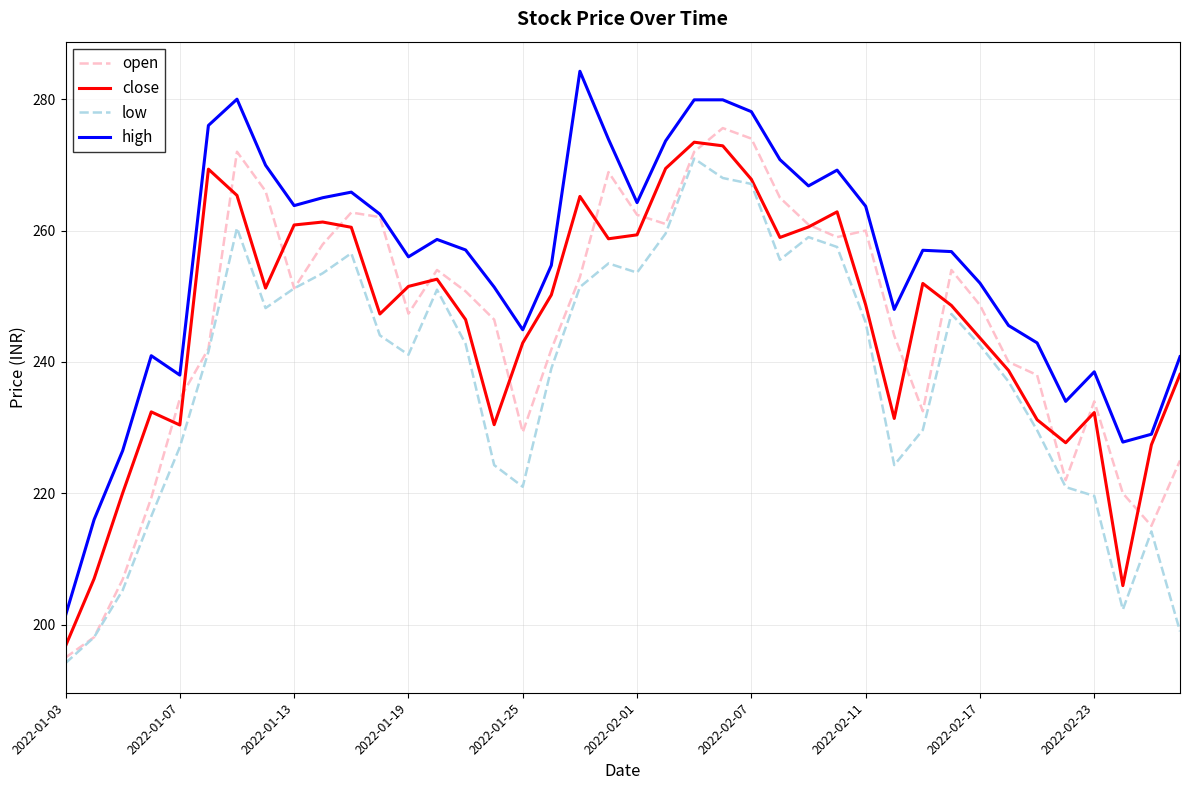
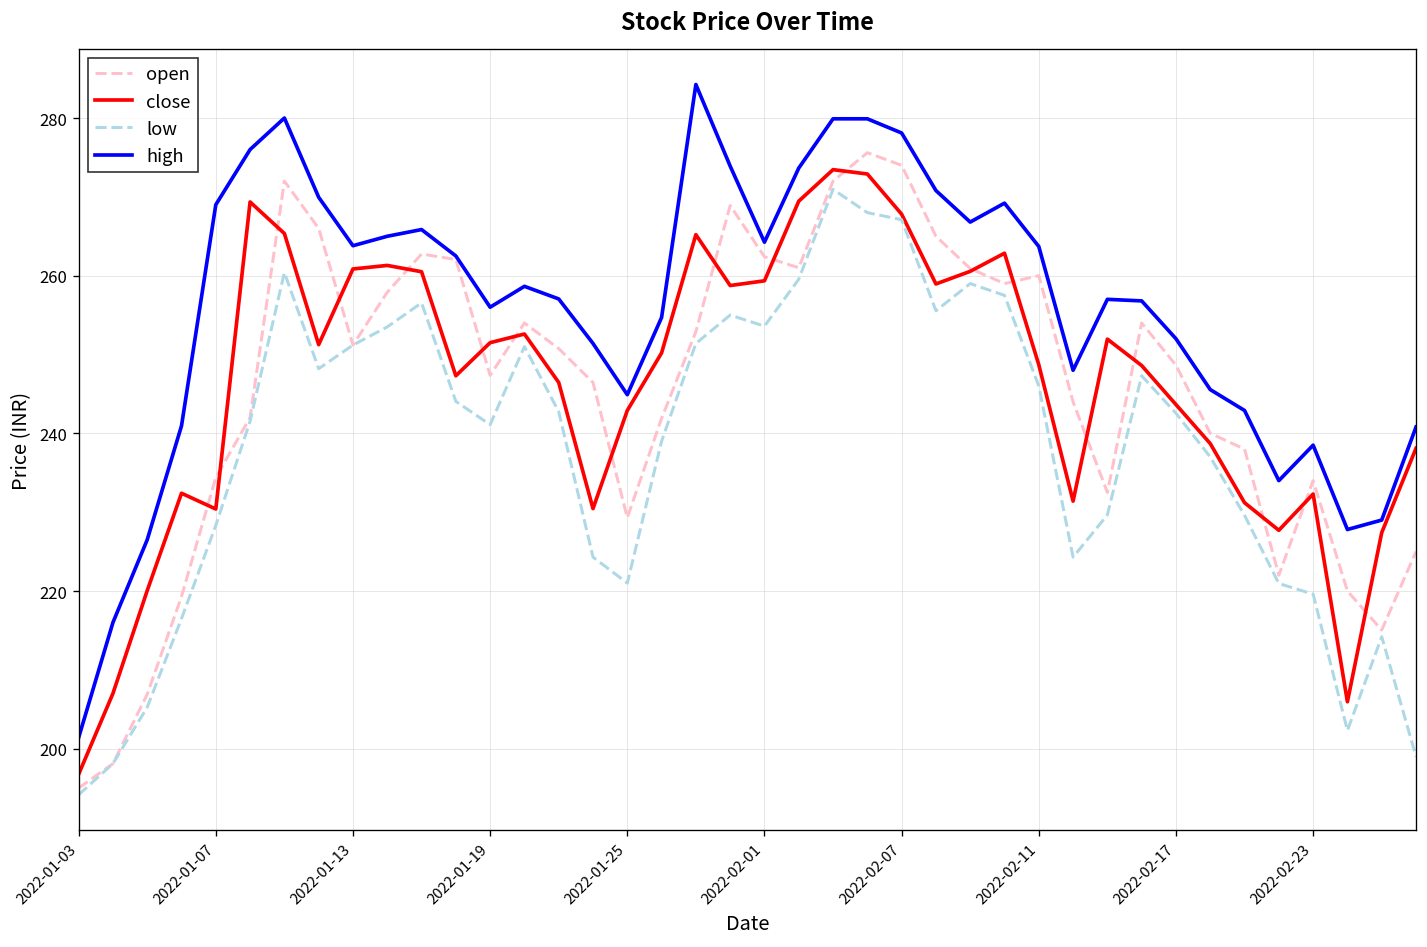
  {
    "open": {
      "2022-01-03": 195,
      "2022-01-07": 234,
      "2022-01-19": 247,
      "2022-01-25": 229,
      "2022-02-01": 262,
      "2022-02-07": 274,
      "2022-02-11": 260,
      "2022-02-17": 249,
      "2022-02-23": 234
    },
    "close": {
      "2022-01-03": 197,
      "2022-01-07": 230,
      "2022-01-13": 261,
      "2022-01-19": 252,
      "2022-01-25": 243,
      "2022-02-01": 259,
      "2022-02-07": 268,
      "2022-02-11": 249,
      "2022-02-17": 244,
      "2022-02-23": 232
    },
    "low": {
      "2022-01-03": 194,
-     "2022-01-07": 227,
+     "2022-01-07": 228,
      "2022-01-19": 241,
      "2022-01-25": 221,
      "2022-02-01": 254,
      "2022-02-07": 267,
      "2022-02-11": 246,
      "2022-02-17": 243,
      "2022-02-23": 220
    },
    "high": {
      "2022-01-03": 201,
-     "2022-01-07": 238,
+     "2022-01-07": 269,
      "2022-01-13": 264,
      "2022-01-19": 256,
      "2022-01-25": 245,
      "2022-02-01": 264,
      "2022-02-07": 278,
      "2022-02-11": 264,
      "2022-02-17": 252,
      "2022-02-23": 239
    }
  }
